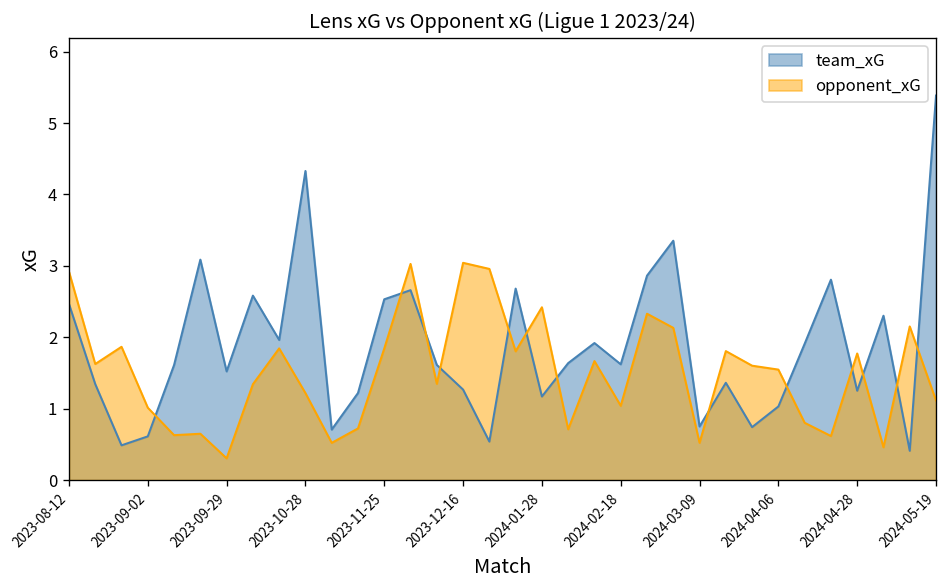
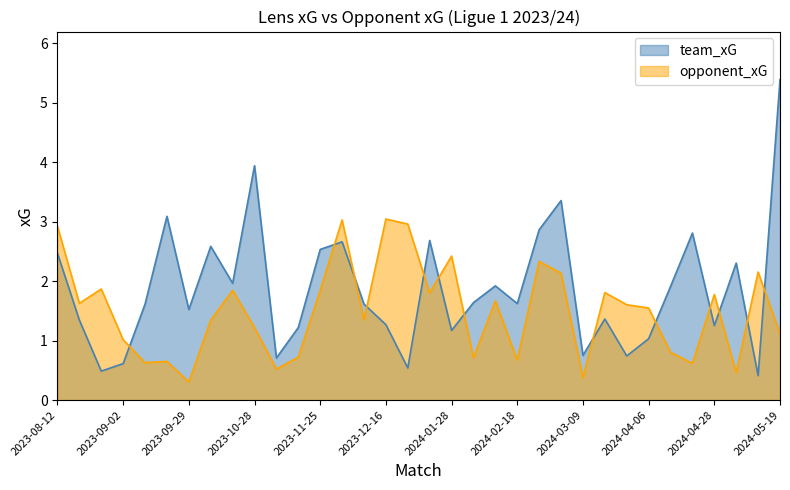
  {
    "team_xG": {
      "2023-08-12": 2.5,
      "2023-09-02": 0.6,
      "2023-09-29": 1.5,
-     "2023-10-28": 4.3,
+     "2023-10-28": 3.9,
      "2023-11-25": 2.5,
      "2023-12-16": 1.3,
      "2024-01-28": 1.2,
      "2024-02-18": 1.6,
      "2024-03-09": 0.8,
      "2024-04-06": 1.0,
      "2024-04-28": 1.3,
      "2024-05-19": 5.4
    },
    "opponent_xG": {
      "2023-08-12": 2.9,
      "2023-09-02": 1.0,
      "2023-09-29": 0.3,
      "2023-10-28": 1.2,
      "2023-11-25": 1.8,
      "2023-12-16": 3.0,
      "2024-01-28": 2.4,
-     "2024-02-18": 1.0,
-     "2024-03-09": 0.5,
+     "2024-02-18": 0.7,
+     "2024-03-09": 0.4,
      "2024-04-06": 1.5,
      "2024-04-28": 1.8,
      "2024-05-19": 1.1
    }
  }
